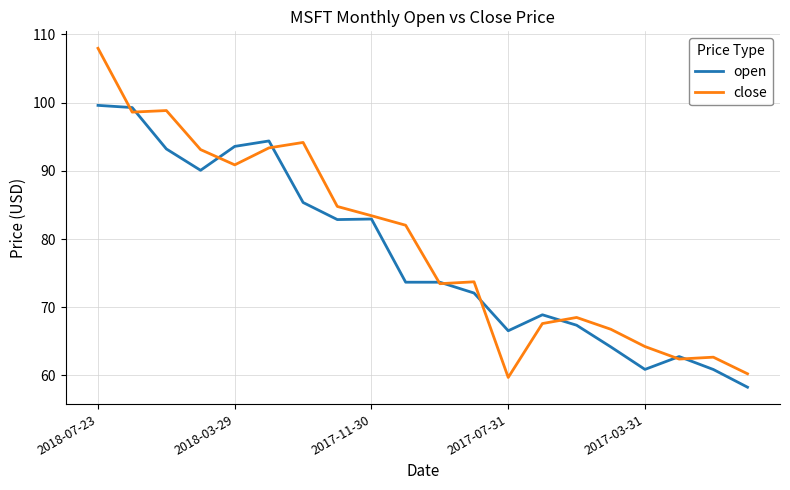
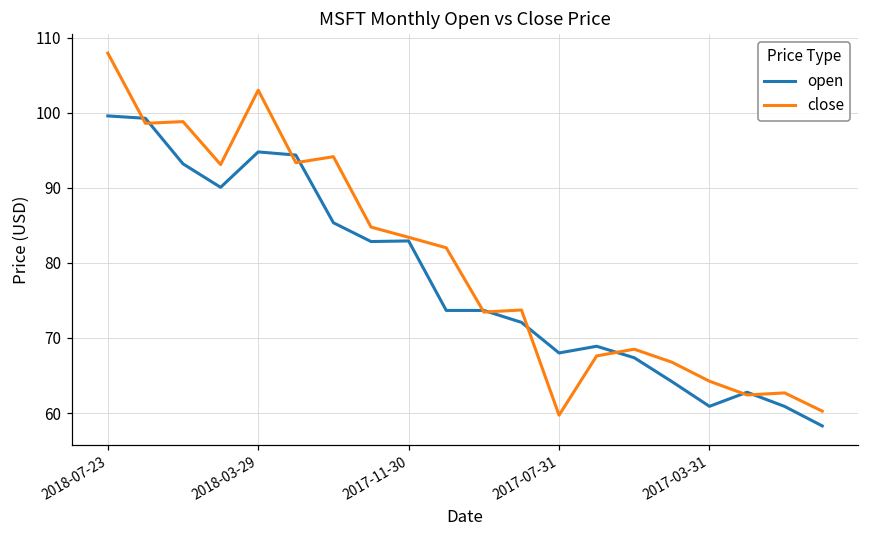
  {
    "open": {
      "2018-07-23": 100,
-     "2018-03-29": 94,
+     "2018-03-29": 95,
      "2017-11-30": 83,
-     "2017-07-31": 67,
+     "2017-07-31": 68,
      "2017-03-31": 61
    },
    "close": {
      "2018-07-23": 108,
-     "2018-03-29": 91,
+     "2018-03-29": 103,
      "2017-11-30": 83,
      "2017-07-31": 60,
      "2017-03-31": 64
    }
  }
